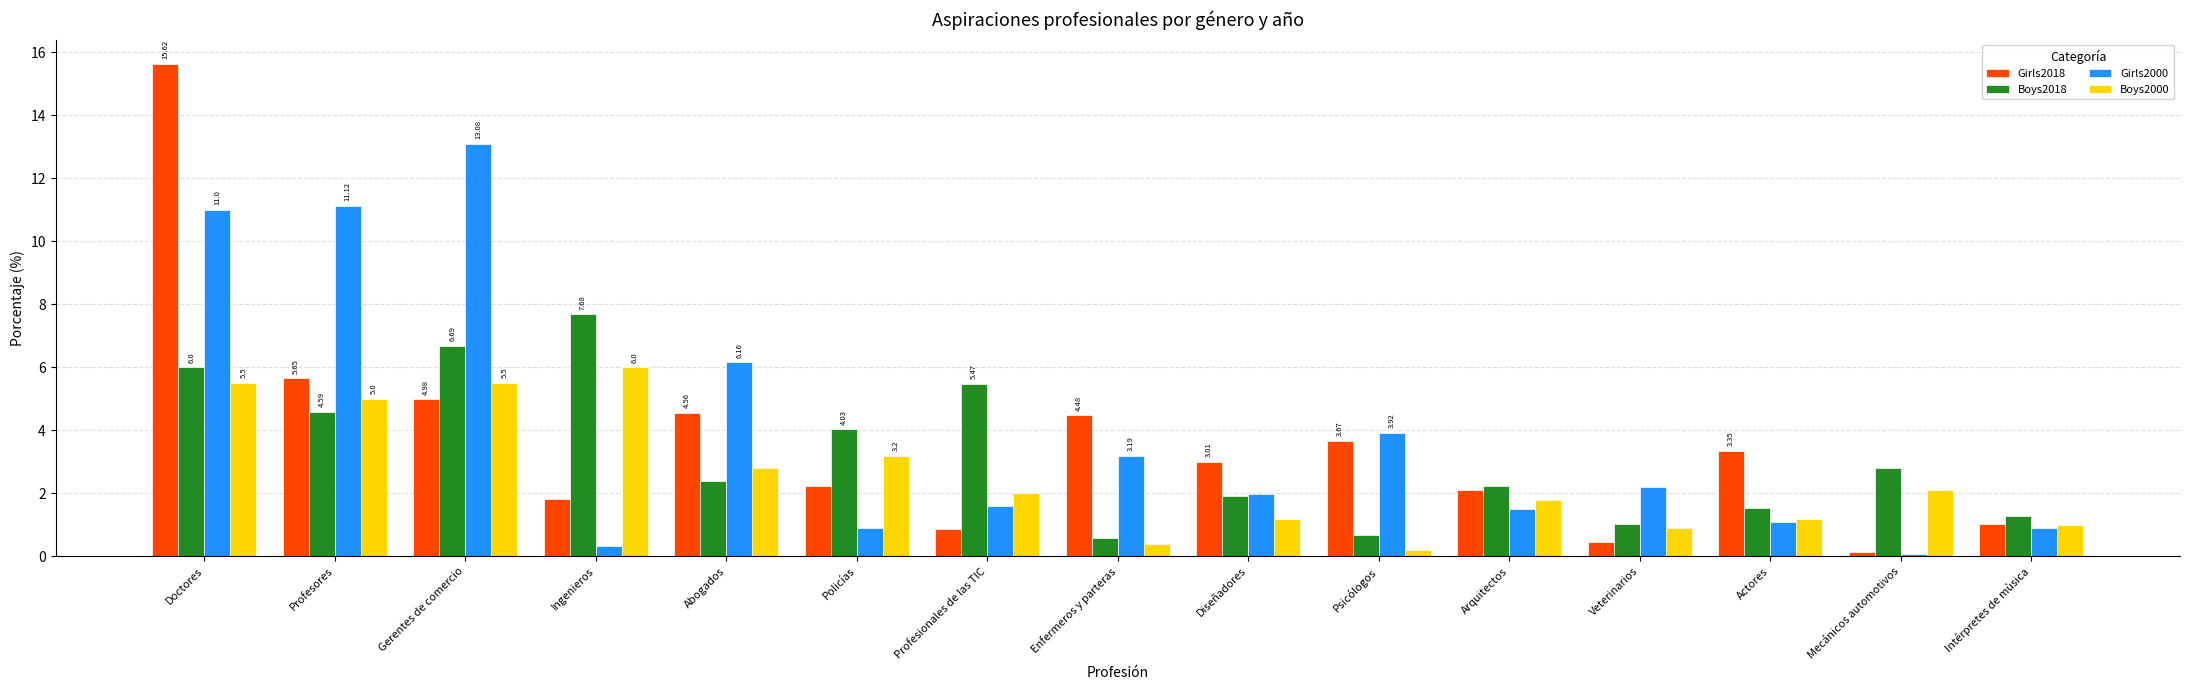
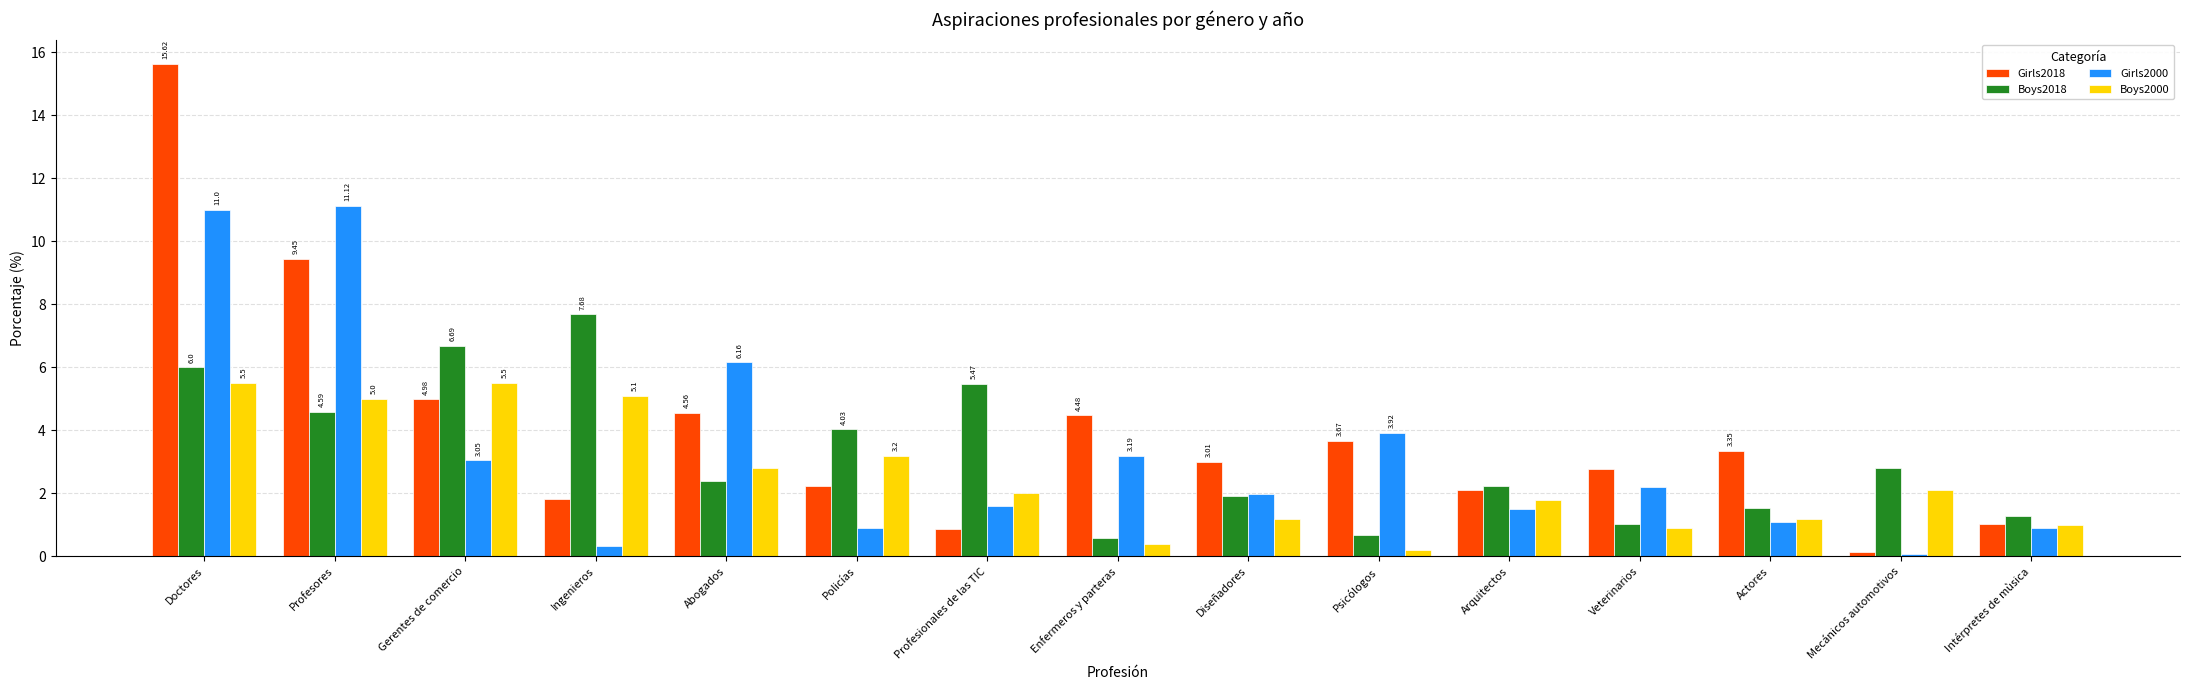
  {
    "Girls2018": {
      "Doctores": 15.62,
-     "Profesores": 5.65,
+     "Profesores": 9.45,
      "Gerentes de comercio": 4.98,
      "Abogados": 4.56,
      "Enfermeros y parteras": 4.48,
      "Diseñadores": 3.01,
      "Psicólogos": 3.67,
-     "Veterinarios": 0.5,
+     "Veterinarios": 2.8,
      "Actores": 3.35
    },
    "Boys2018": {
      "Doctores": 6.0,
      "Profesores": 4.59,
      "Gerentes de comercio": 6.69,
      "Ingenieros": 7.68,
      "Policías": 4.03,
      "Profesionales de las TIC": 5.47
    },
    "Girls2000": {
      "Doctores": 11.0,
      "Profesores": 11.12,
-     "Gerentes de comercio": 13.08,
+     "Gerentes de comercio": 3.05,
      "Abogados": 6.16,
      "Enfermeros y parteras": 3.19,
      "Psicólogos": 3.92
    },
    "Boys2000": {
      "Doctores": 5.5,
      "Profesores": 5.0,
      "Gerentes de comercio": 5.5,
-     "Ingenieros": 6.0,
+     "Ingenieros": 5.1,
      "Policías": 3.2
    }
  }
